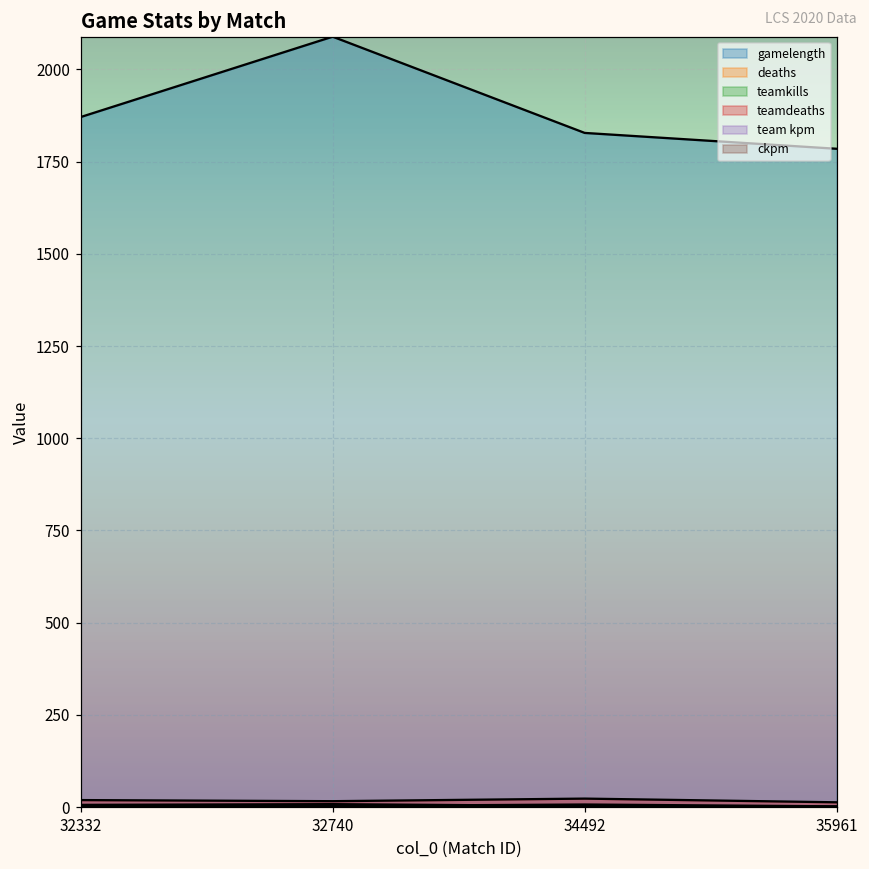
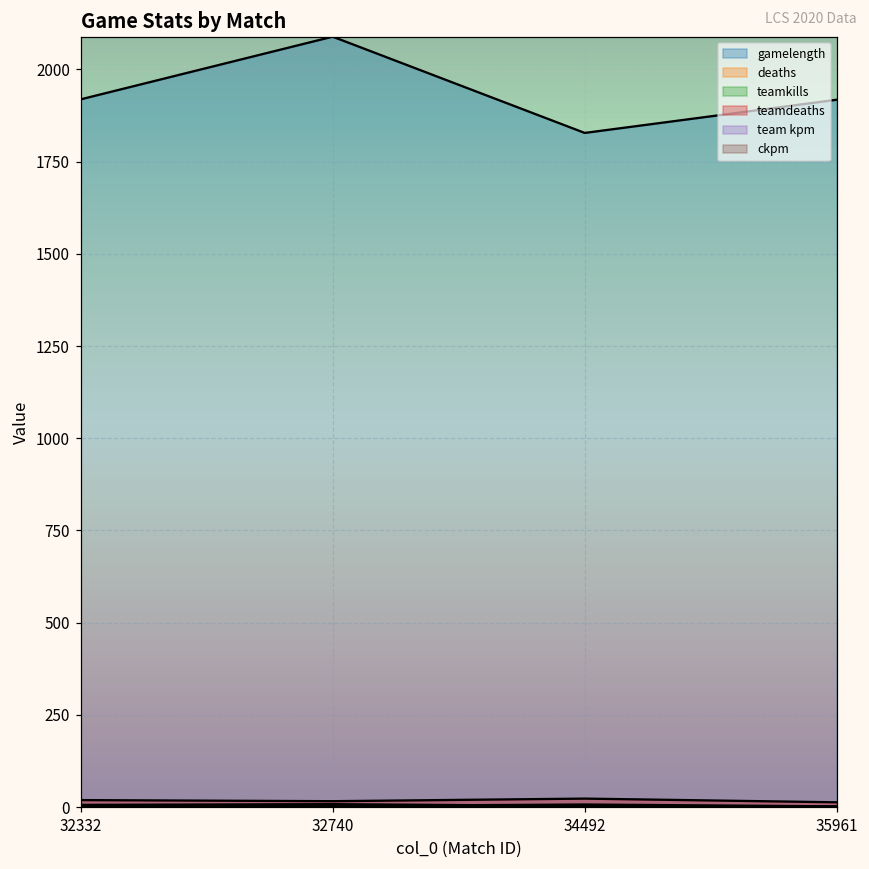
  {
    "gamelength": {
-     "32332": 1870,
+     "32332": 1920,
      "32740": 2090,
      "34492": 1830,
-     "35961": 1790
+     "35961": 1920
    }
  }
